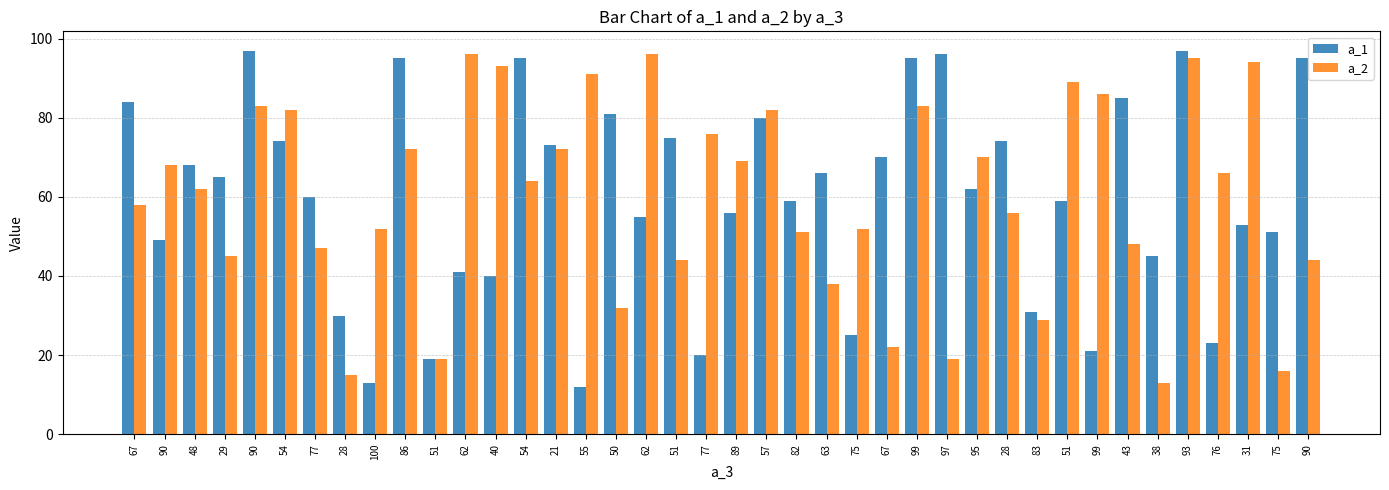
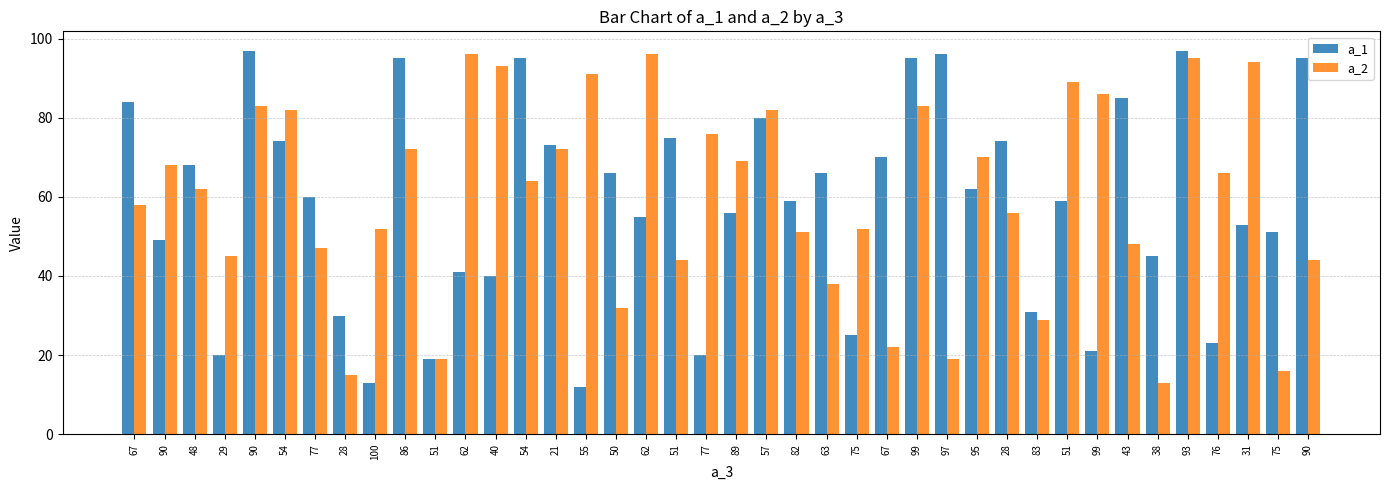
  {
    "a_1": {
      "48": 68,
-     "29": 65,
+     "29": 20,
      "100": 13,
      "86": 95,
      "40": 40,
      "21": 73,
      "55": 12,
-     "50": 81,
+     "50": 66,
      "89": 56,
      "57": 80,
      "82": 59,
      "63": 66,
      "97": 96,
      "95": 62,
      "83": 31,
      "43": 85,
      "38": 45,
      "93": 97,
      "76": 23,
      "31": 53
    },
    "a_2": {
      "48": 62,
      "29": 45,
      "100": 52,
      "86": 72,
      "40": 93,
      "21": 72,
      "55": 91,
      "50": 32,
      "89": 69,
      "57": 82,
      "82": 51,
      "63": 38,
      "97": 19,
      "95": 70,
      "83": 29,
      "43": 48,
      "38": 13,
      "93": 95,
      "76": 66,
      "31": 94
    }
  }
